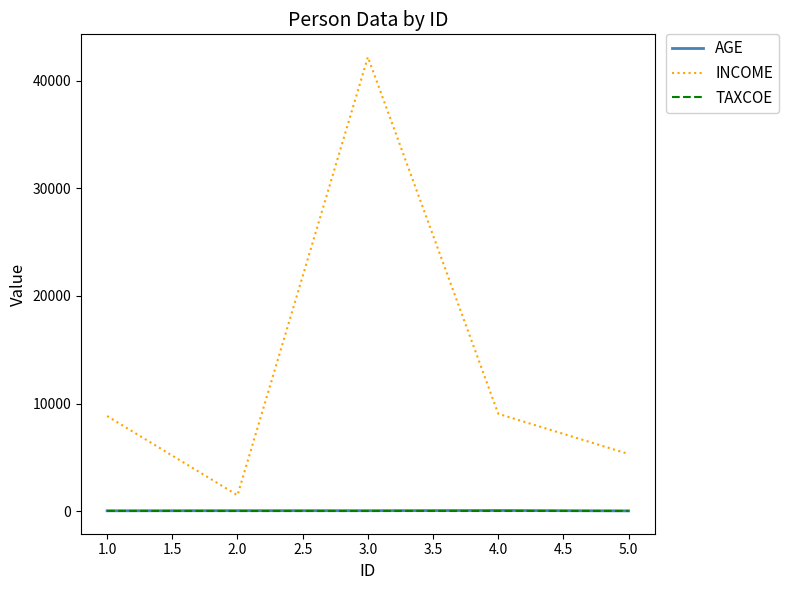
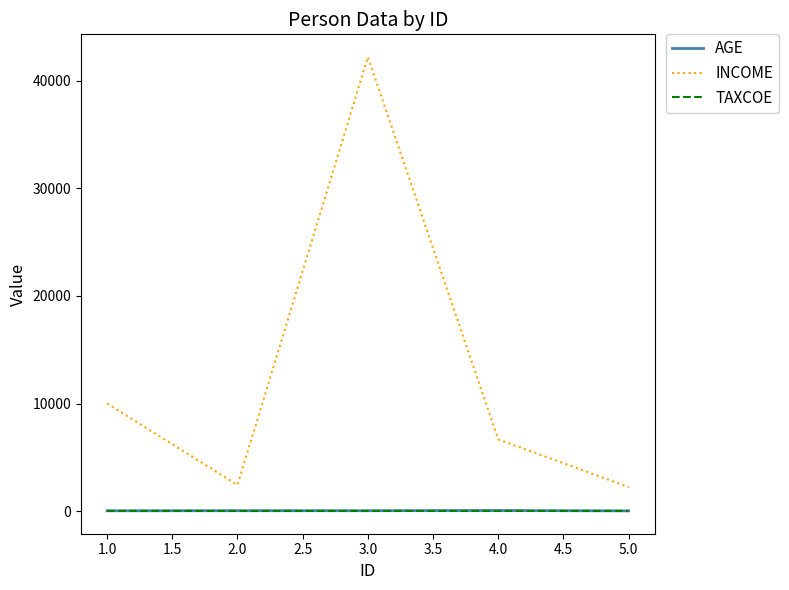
  {
    "INCOME": {
-     "1.0": 8800,
-     "2.0": 1500,
+     "1.0": 10000,
+     "2.0": 2400,
      "3.0": 42200,
-     "4.0": 9000,
-     "5.0": 5300
+     "4.0": 6700,
+     "5.0": 2200
    }
  }
